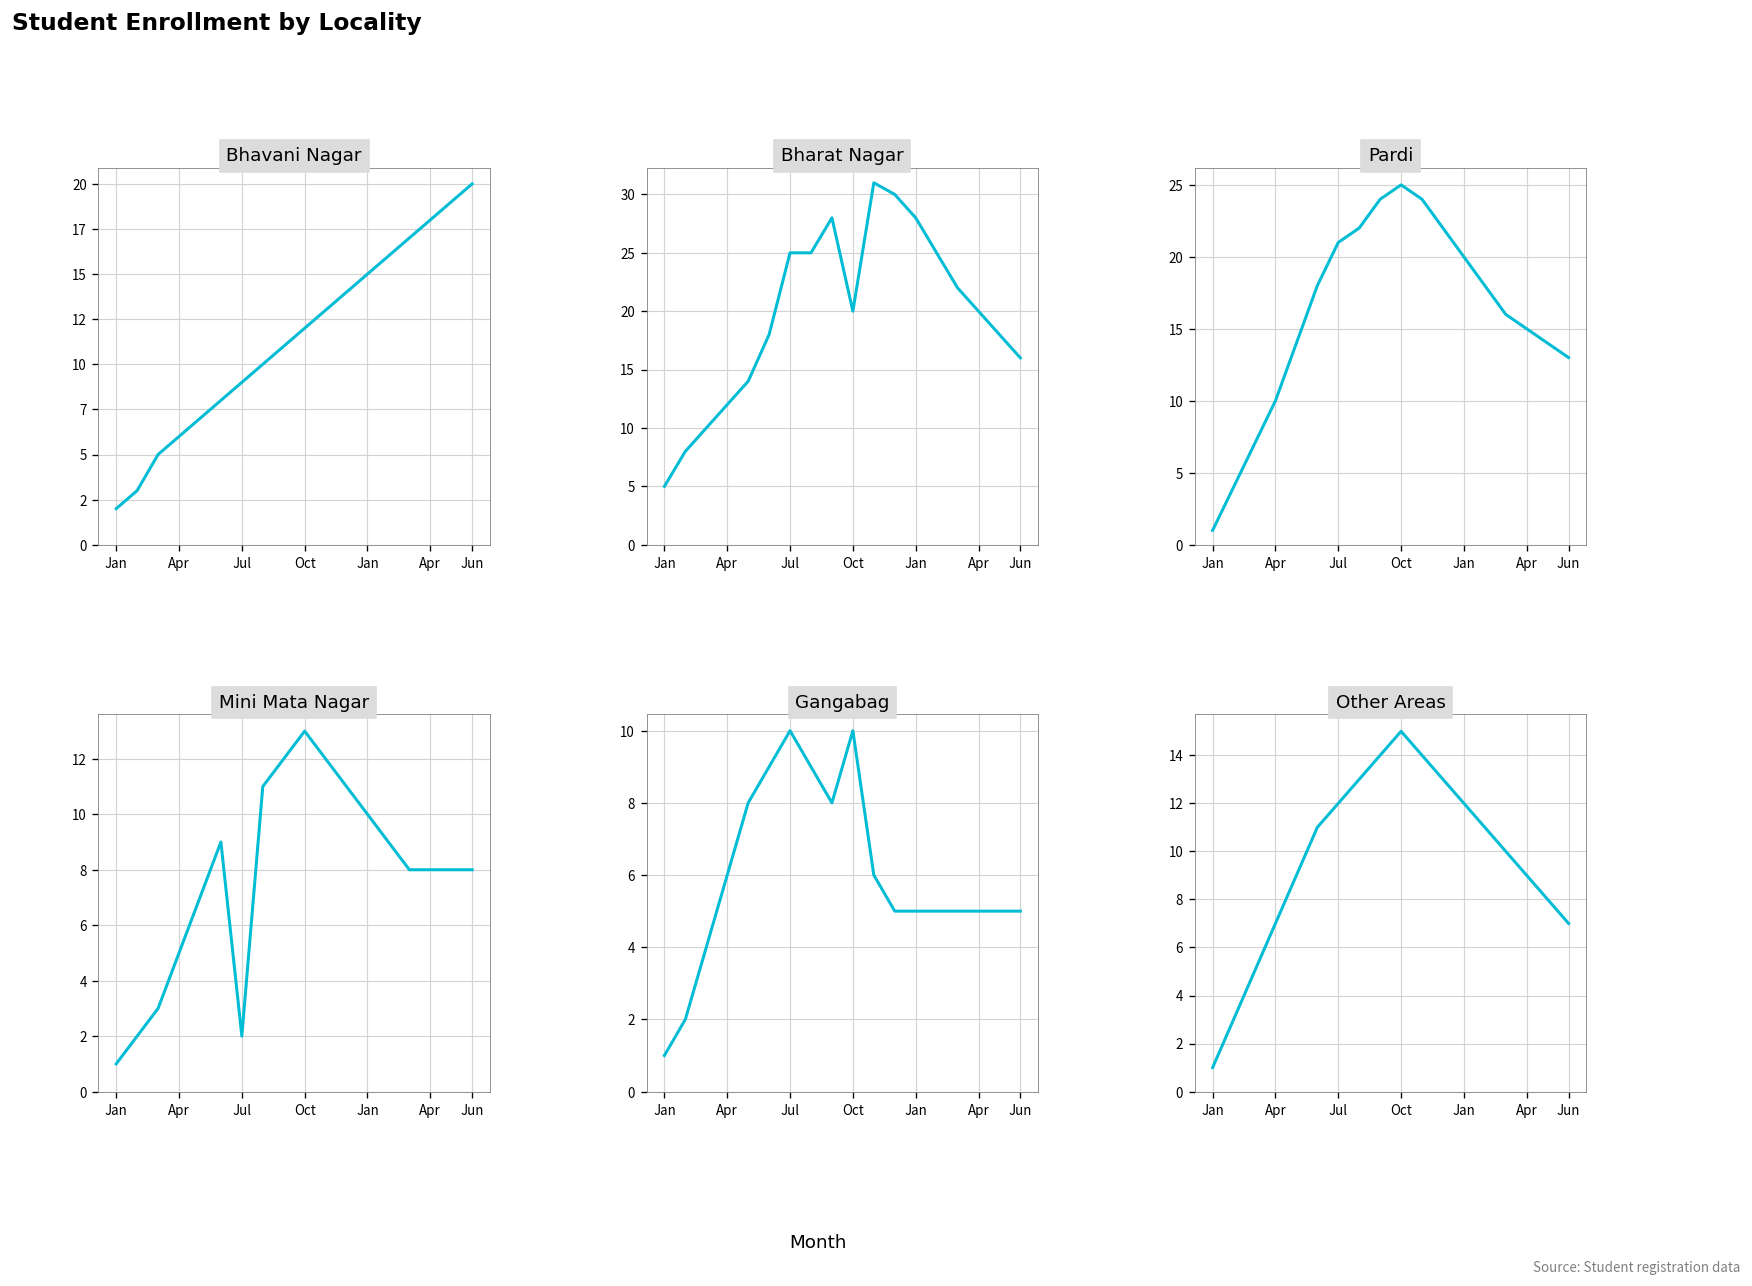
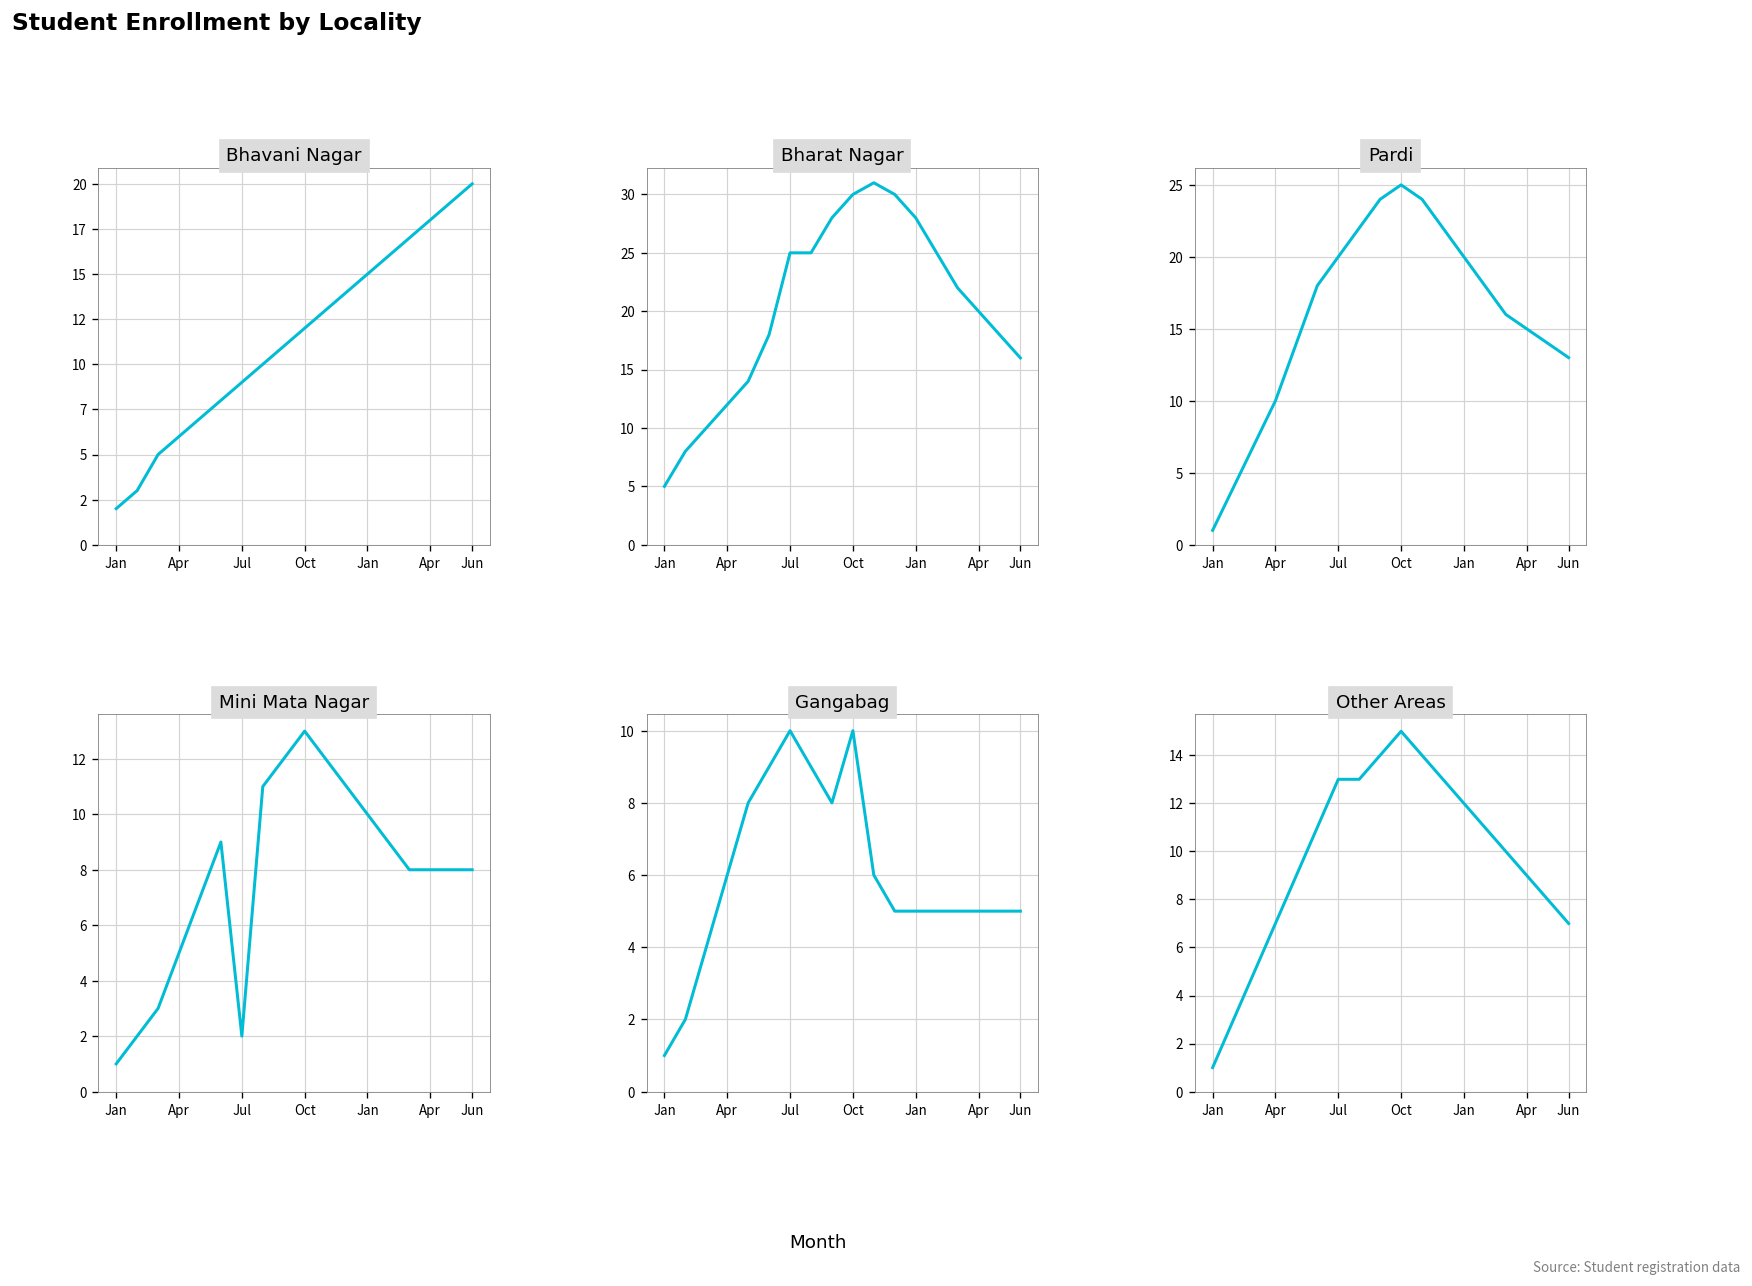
  {
    "Bharat Nagar": {
      "Jul": 25,
-     "Oct": 20
+     "Oct": 30
    },
    "Pardi": {
-     "Jul": 21,
+     "Jul": 20,
      "Oct": 25
    },
    "Mini Mata Nagar": {
      "Jul": 2.0,
      "Oct": 13.0
    },
    "Gangabag": {
      "Jul": 10.0,
      "Oct": 10.0
    },
    "Other Areas": {
-     "Jul": 12,
+     "Jul": 13,
      "Oct": 15
    }
  }
